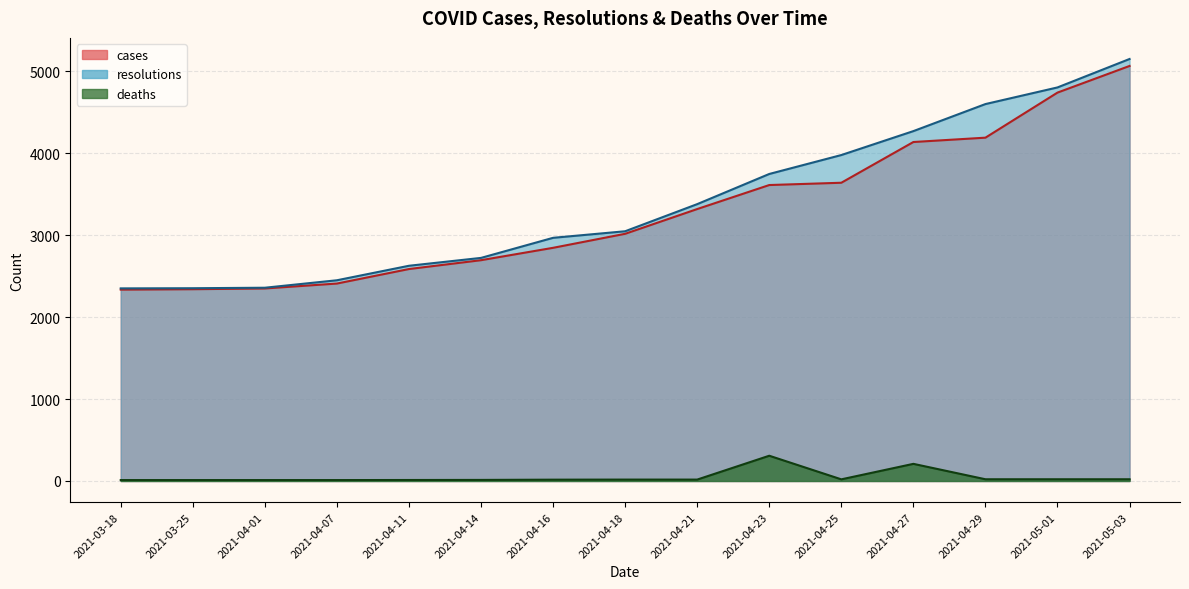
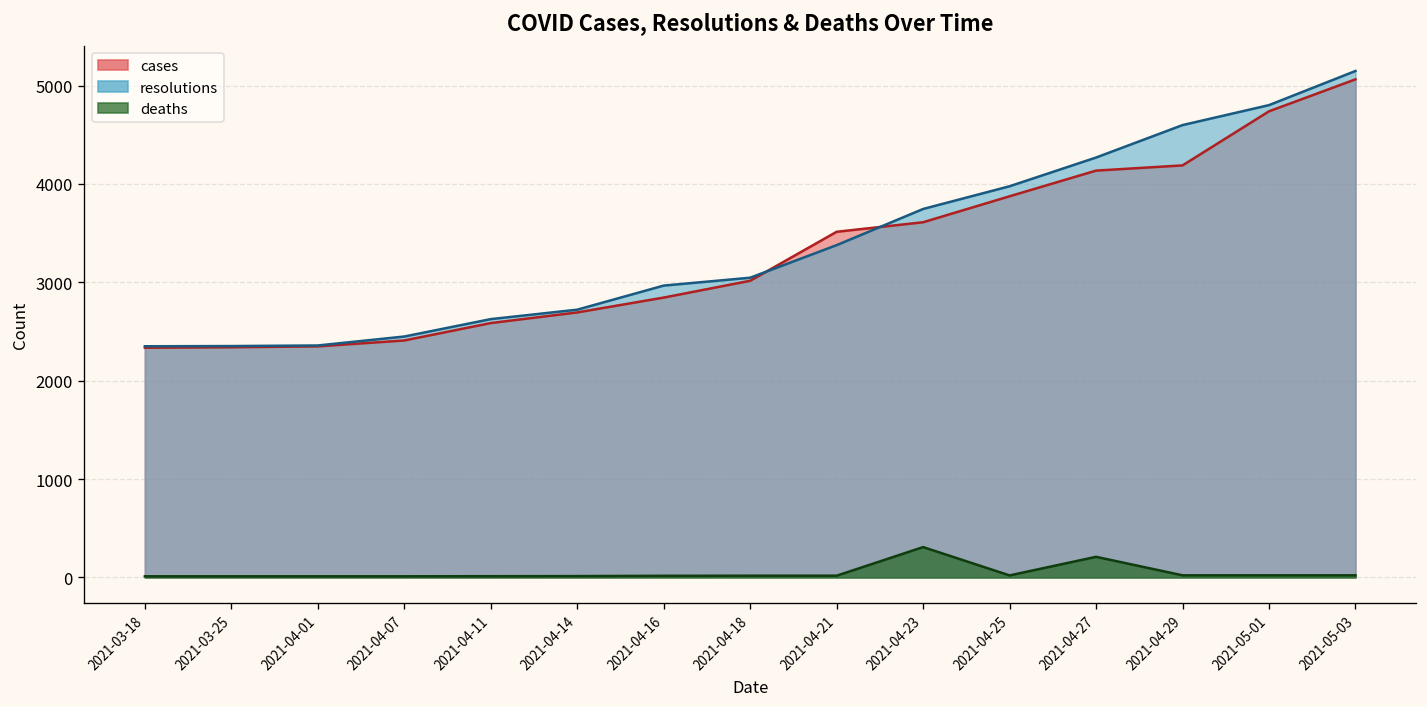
  {
    "cases": {
      "2021-04-07": 2400,
      "2021-04-11": 2600,
      "2021-04-16": 2800,
-     "2021-04-21": 3300,
+     "2021-04-21": 3500,
      "2021-04-23": 3600,
-     "2021-04-25": 3600,
+     "2021-04-25": 3900,
      "2021-04-27": 4100,
      "2021-04-29": 4200,
      "2021-05-01": 4700,
      "2021-05-03": 5100
    },
    "resolutions": {
      "2021-04-07": 2400,
      "2021-04-11": 2600,
      "2021-04-16": 3000,
      "2021-04-21": 3400,
      "2021-04-23": 3700,
      "2021-04-25": 4000,
      "2021-04-27": 4300,
      "2021-04-29": 4600,
      "2021-05-01": 4800,
      "2021-05-03": 5100
    },
    "deaths": {
      "2021-03-18": 0,
      "2021-03-25": 0,
      "2021-04-01": 0,
      "2021-04-07": 0,
      "2021-04-11": 0,
      "2021-04-14": 0,
      "2021-04-16": 0,
      "2021-04-18": 0,
      "2021-04-21": 0,
      "2021-04-23": 300,
      "2021-04-25": 0,
      "2021-04-27": 200,
      "2021-04-29": 0,
      "2021-05-01": 0,
      "2021-05-03": 0
    }
  }
